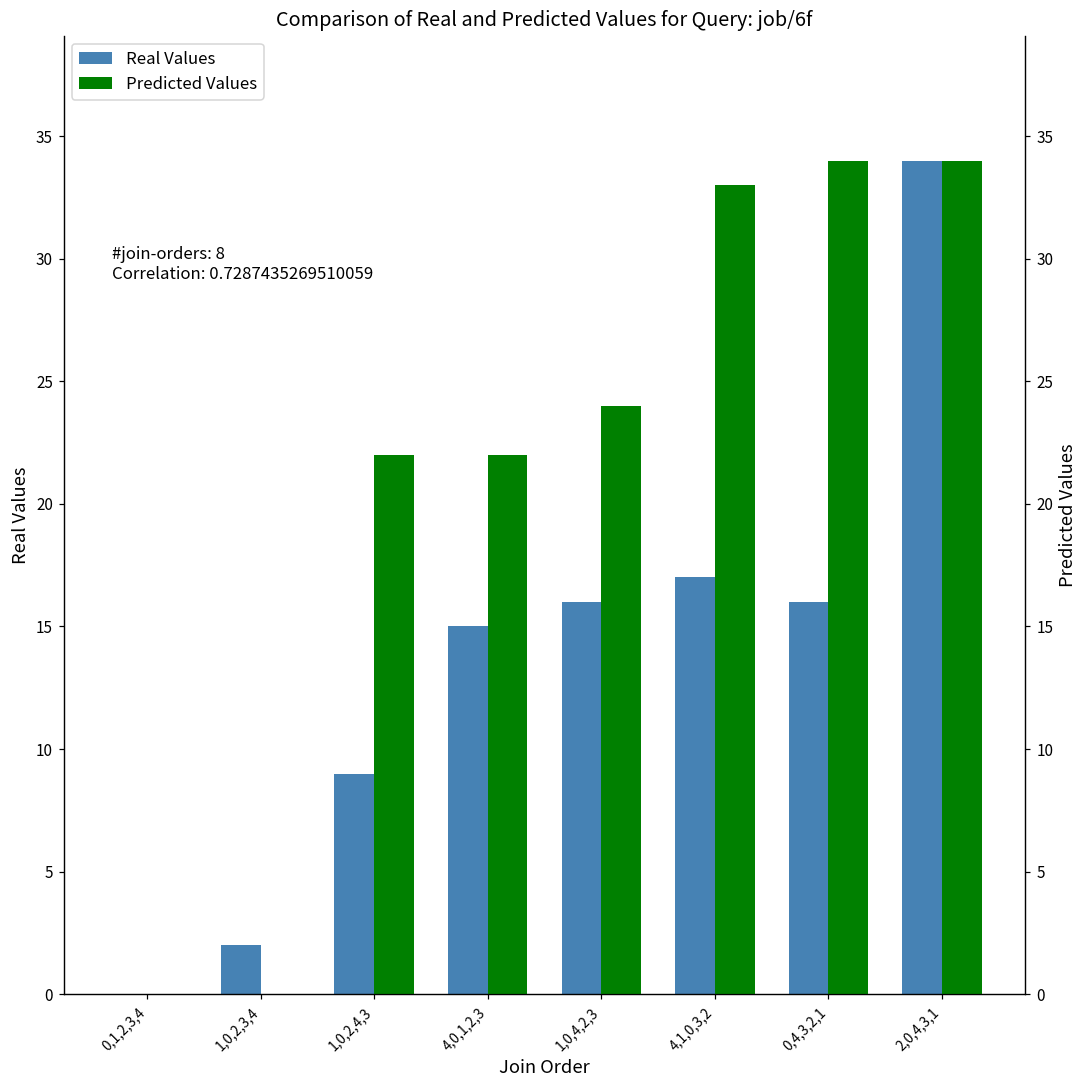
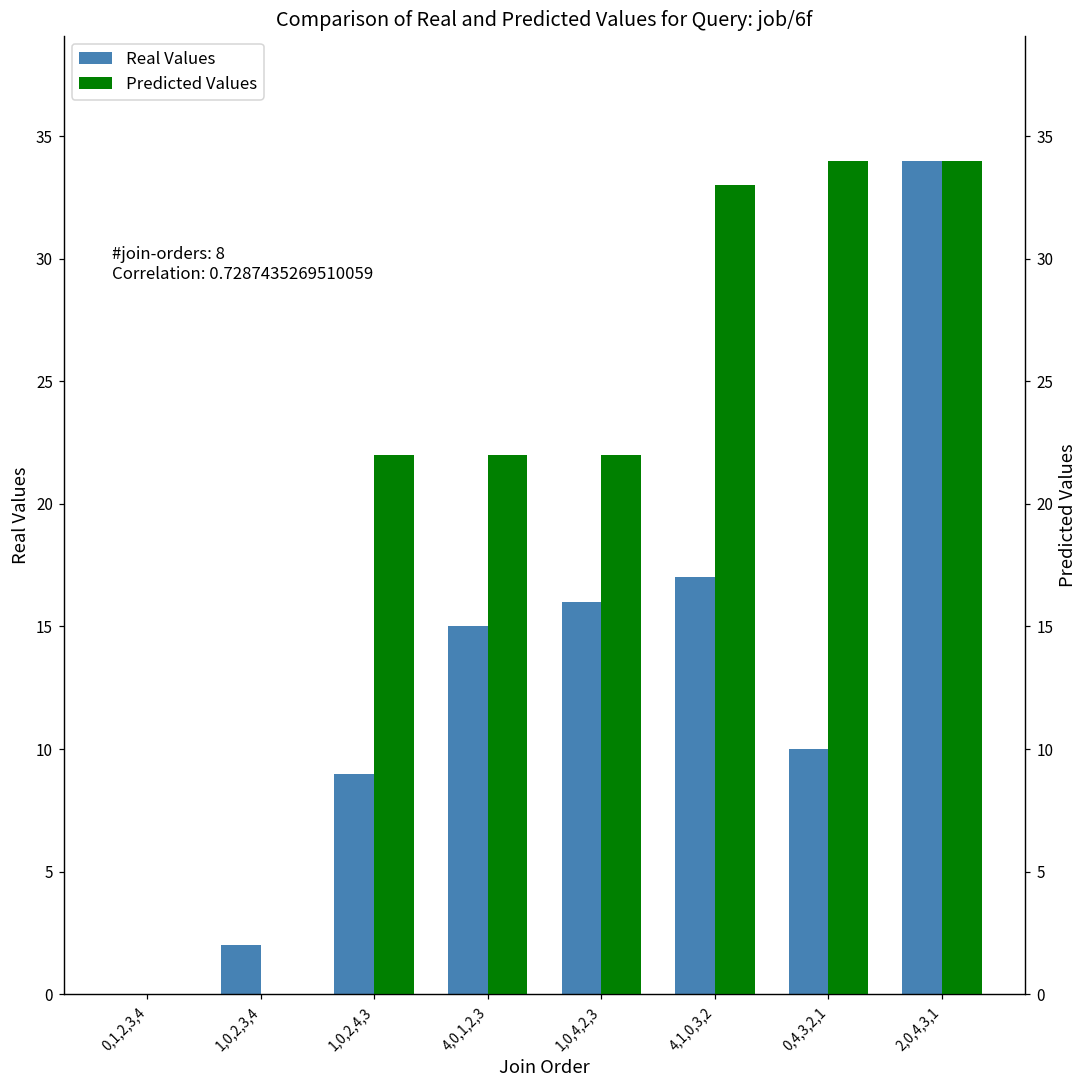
  {
    "Real Values": {
      "0,1,2,3,4": 0,
      "1,0,2,3,4": 2,
      "1,0,2,4,3": 9,
      "4,0,1,2,3": 15,
      "1,0,4,2,3": 16,
      "4,1,0,3,2": 17,
-     "0,4,3,2,1": 16,
+     "0,4,3,2,1": 10,
      "2,0,4,3,1": 34
    },
    "Predicted Values": {
      "0,1,2,3,4": 0,
      "1,0,2,3,4": 0,
      "1,0,2,4,3": 22,
      "4,0,1,2,3": 22,
-     "1,0,4,2,3": 24,
+     "1,0,4,2,3": 22,
      "4,1,0,3,2": 33,
      "0,4,3,2,1": 34,
      "2,0,4,3,1": 34
    }
  }
